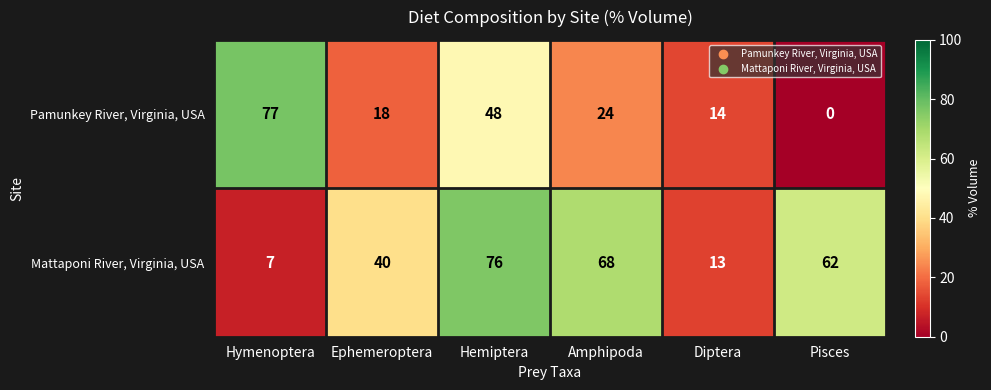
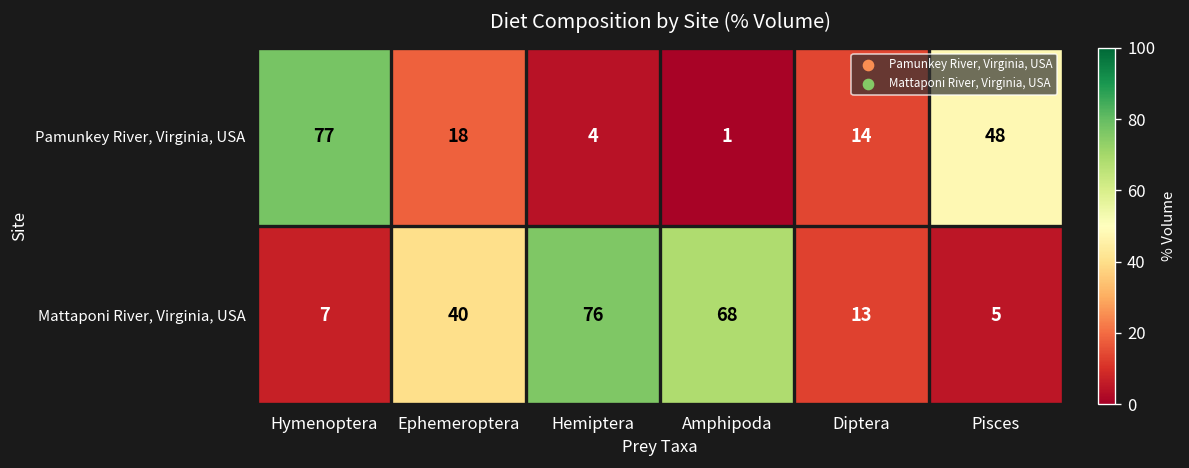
  {
    "Pamunkey River, Virginia, USA": {
      "Hymenoptera": 77,
      "Ephemeroptera": 18,
-     "Hemiptera": 48,
-     "Amphipoda": 24,
+     "Hemiptera": 4,
+     "Amphipoda": 1,
      "Diptera": 14,
-     "Pisces": 0
+     "Pisces": 48
    },
    "Mattaponi River, Virginia, USA": {
      "Hymenoptera": 7,
      "Ephemeroptera": 40,
      "Hemiptera": 76,
      "Amphipoda": 68,
      "Diptera": 13,
-     "Pisces": 62
+     "Pisces": 5
    }
  }
